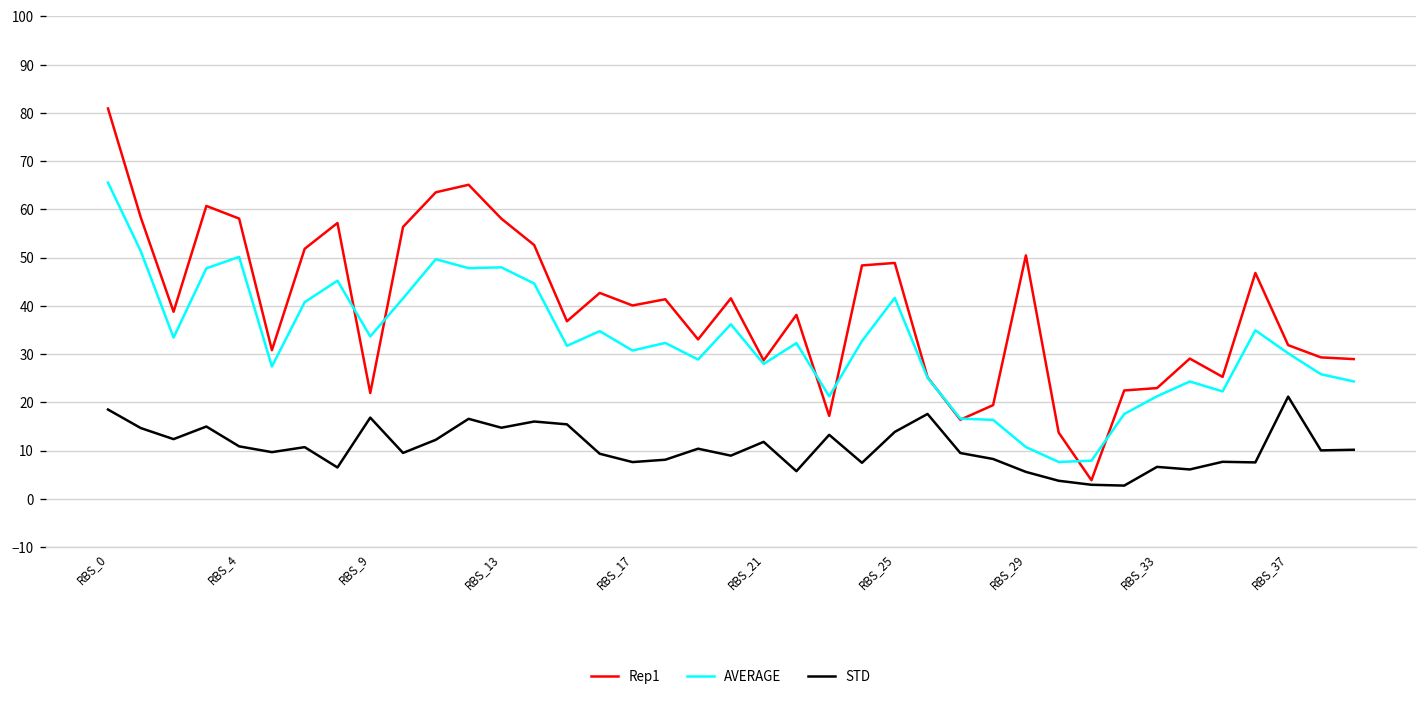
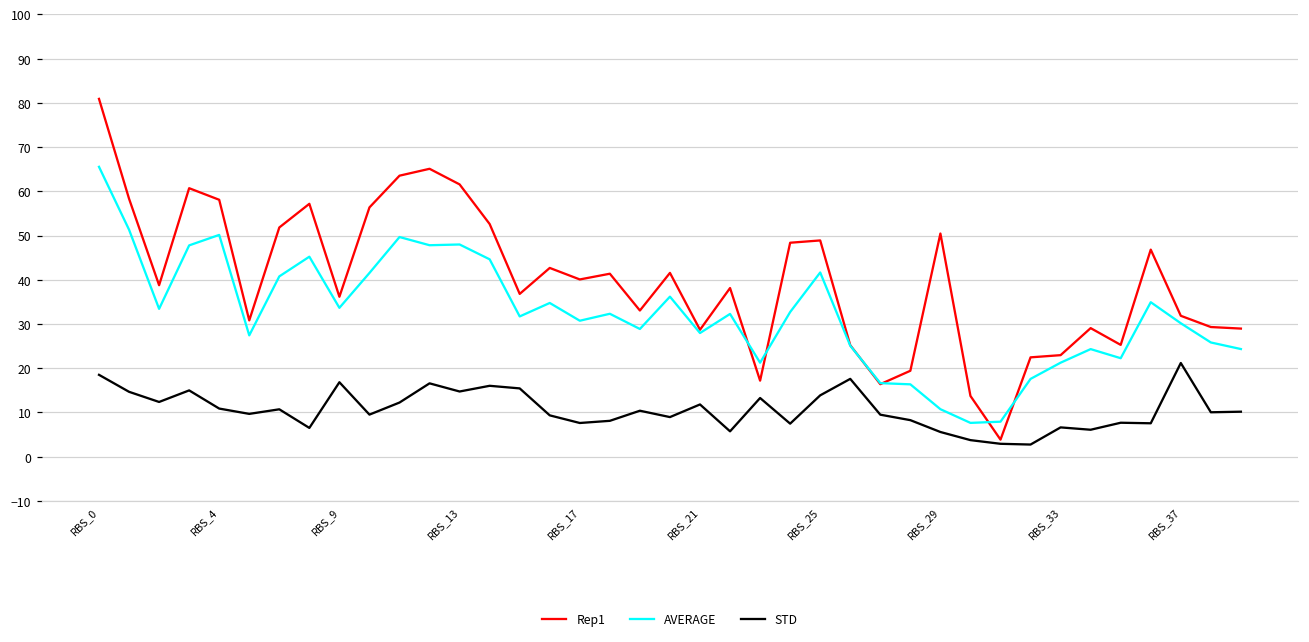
  {
    "Rep1": {
      "RBS_0": 81,
      "RBS_4": 58,
-     "RBS_9": 22,
-     "RBS_13": 58,
+     "RBS_9": 36,
+     "RBS_13": 62,
      "RBS_17": 40,
      "RBS_21": 29,
      "RBS_25": 49,
      "RBS_29": 50,
      "RBS_33": 23,
      "RBS_37": 32
    },
    "AVERAGE": {
      "RBS_0": 66,
      "RBS_4": 50,
      "RBS_9": 34,
      "RBS_13": 48,
      "RBS_17": 31,
      "RBS_21": 28,
      "RBS_25": 42,
      "RBS_29": 11,
      "RBS_33": 21,
      "RBS_37": 30
    },
    "STD": {
      "RBS_0": 19,
      "RBS_4": 11,
      "RBS_9": 17,
      "RBS_13": 15,
      "RBS_17": 8,
      "RBS_21": 12,
      "RBS_25": 14,
      "RBS_29": 6,
      "RBS_33": 7,
      "RBS_37": 21
    }
  }
